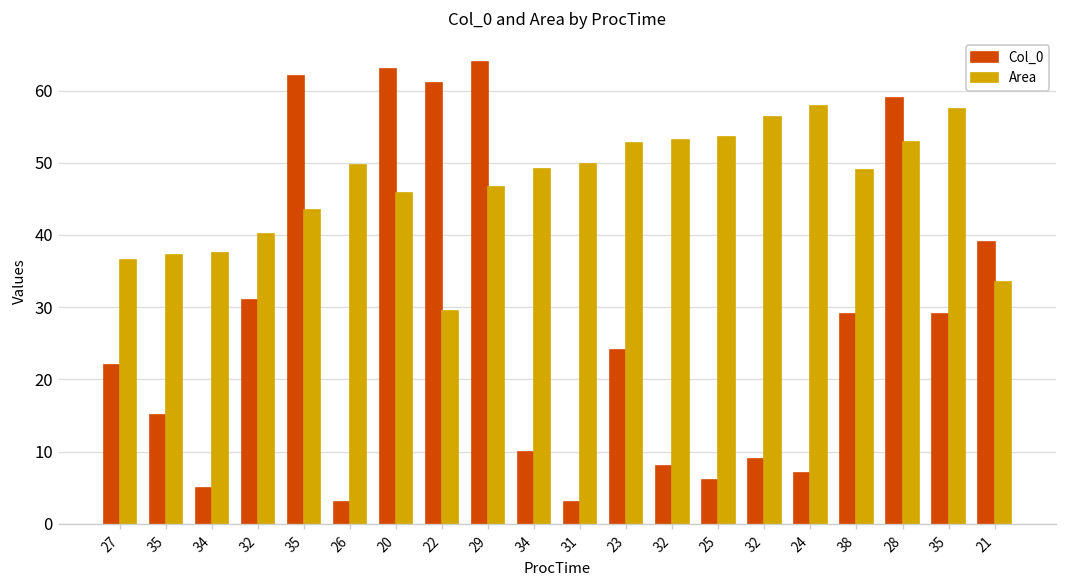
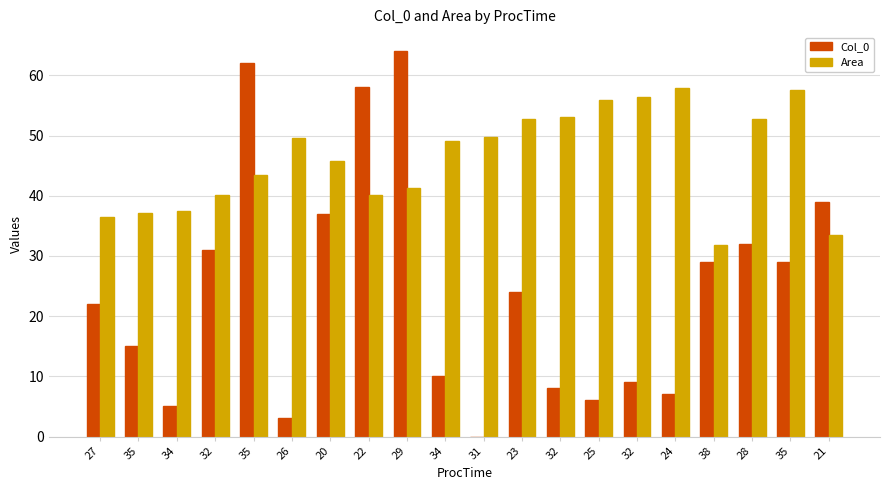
  {
    "Col_0": {
      "27": 22,
      "26": 3,
-     "20": 63,
-     "22": 61,
+     "20": 37,
+     "22": 58,
      "29": 64,
-     "31": 3,
+     "31": 0,
      "23": 24,
      "25": 6,
      "24": 7,
      "38": 29,
-     "28": 59,
+     "28": 32,
      "21": 39
    },
    "Area": {
      "27": 37,
      "26": 50,
      "20": 46,
-     "22": 29,
-     "29": 47,
+     "22": 40,
+     "29": 41,
      "31": 50,
      "23": 53,
-     "25": 54,
+     "25": 56,
      "24": 58,
-     "38": 49,
+     "38": 32,
      "28": 53,
      "21": 33
    }
  }
